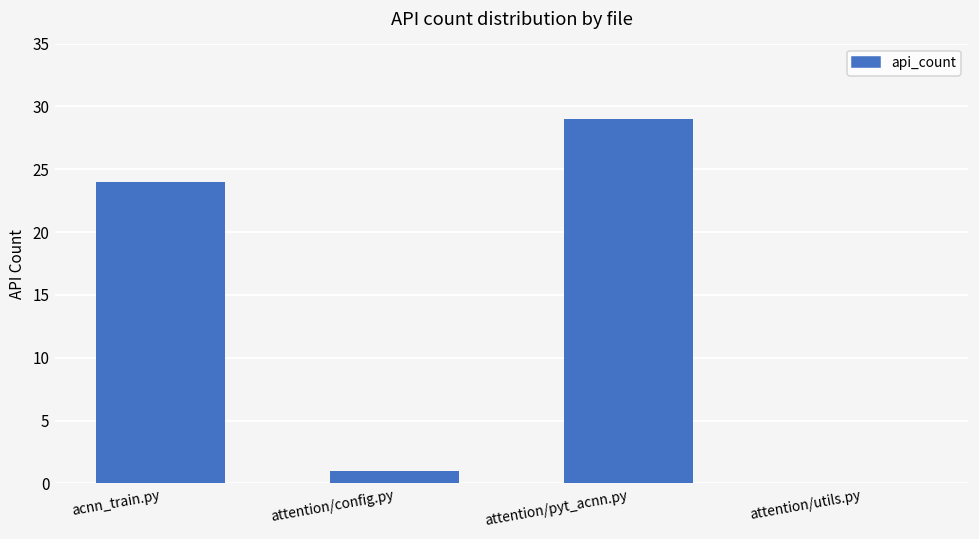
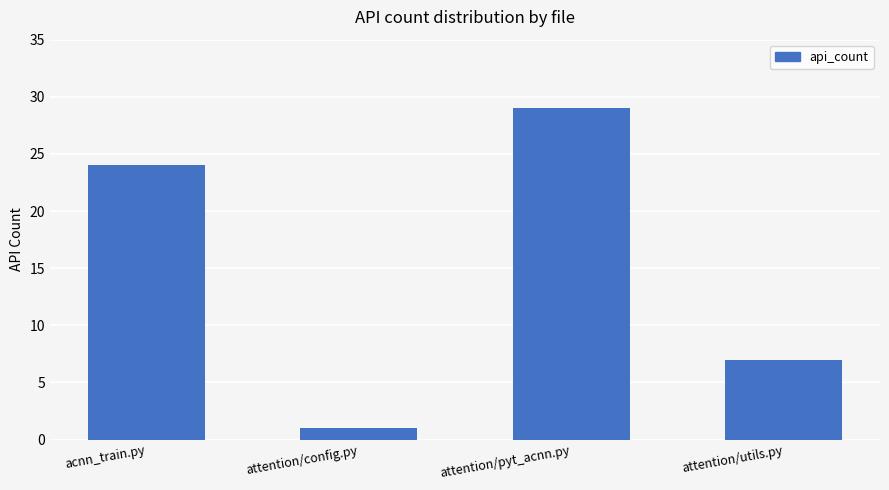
  {
    "acnn_train.py": 24,
    "attention/config.py": 1,
    "attention/pyt_acnn.py": 29,
-   "attention/utils.py": 0
+   "attention/utils.py": 7
  }
